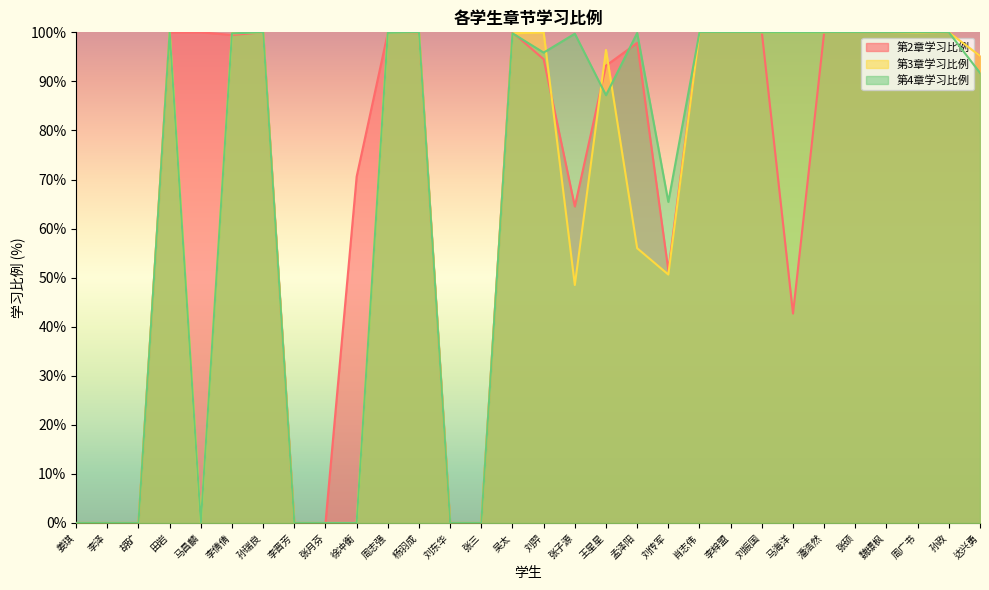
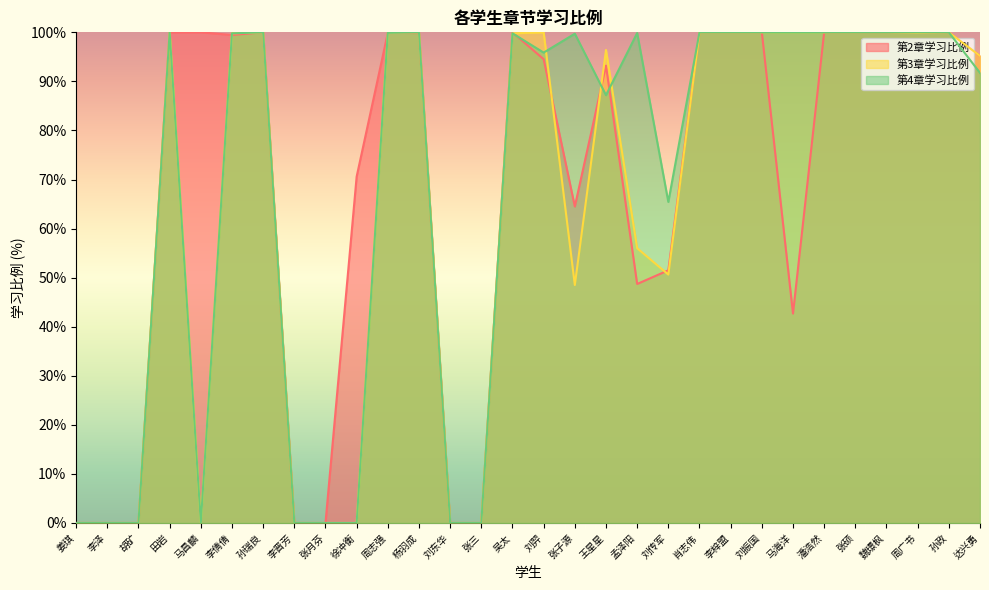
  {
    "第2章学习比例": {
      "马昌麟": "100%",
      "徐冲衡": "71%",
      "刘羿": "95%",
      "张子源": "65%",
      "王星星": "93%",
-     "孟泽阳": "98%",
+     "孟泽阳": "49%",
      "刘传军": "52%",
      "马海洋": "43%"
    },
    "第3章学习比例": {
      "刘羿": "100%",
      "张子源": "49%",
      "王星星": "96%",
      "孟泽阳": "56%",
      "刘传军": "51%"
    },
    "第4章学习比例": {
      "刘羿": "96%",
      "张子源": "100%",
      "王星星": "87%",
      "孟泽阳": "100%",
      "刘传军": "65%",
      "达兴勇": "92%"
    }
  }
